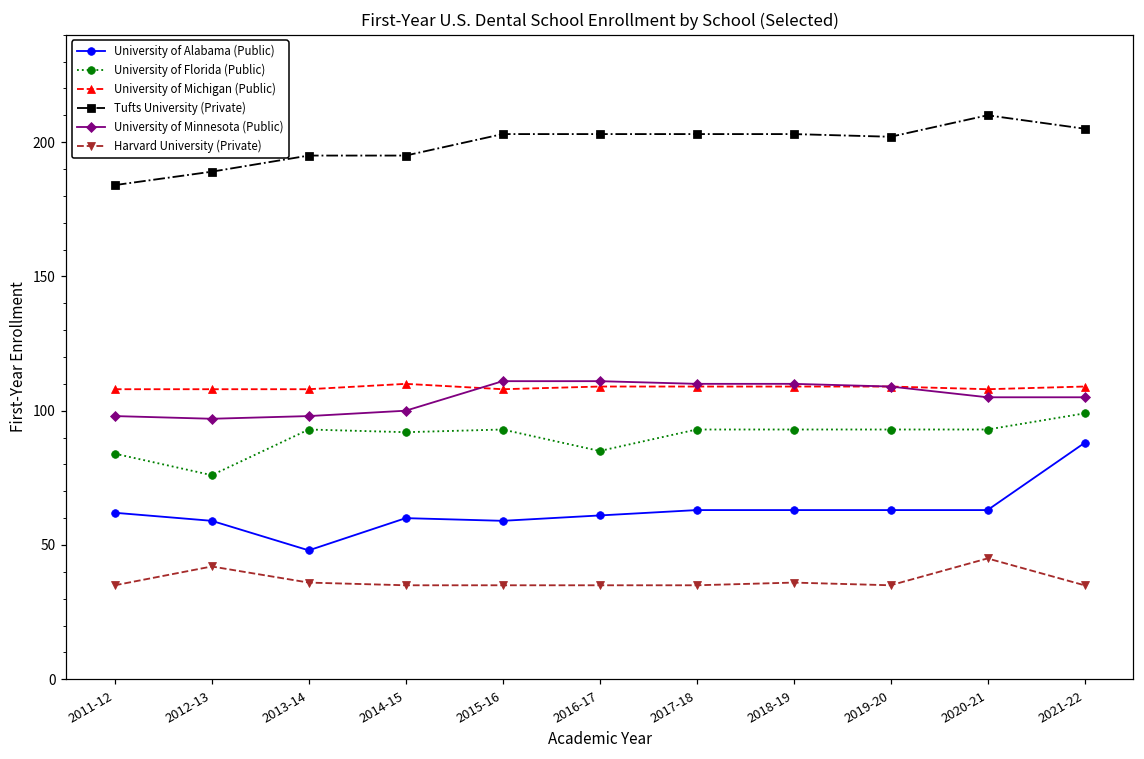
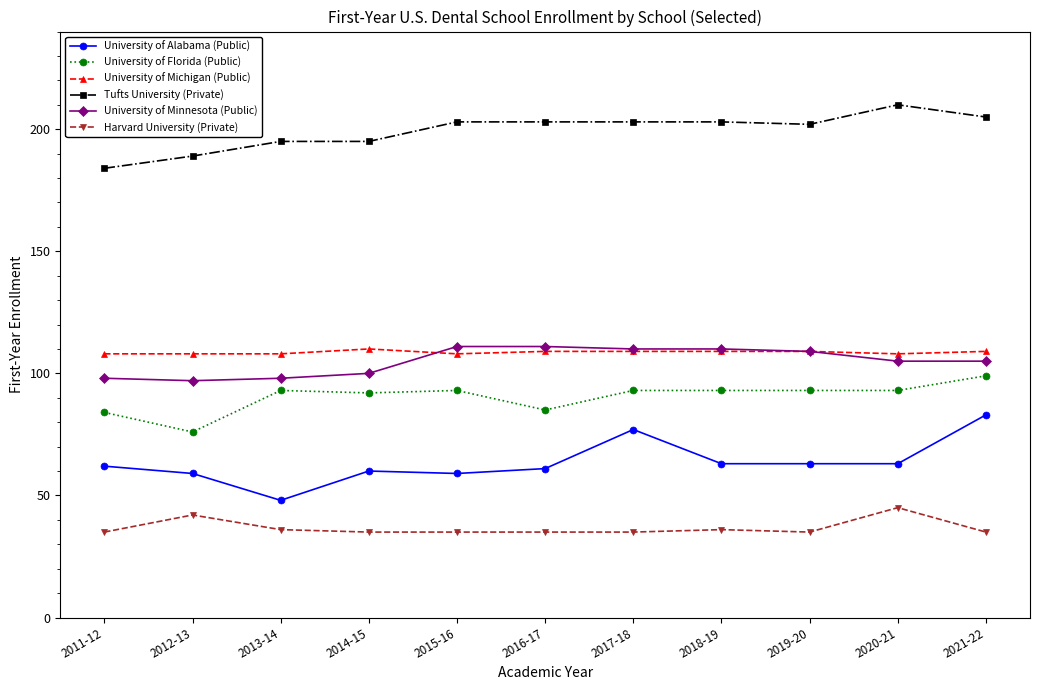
  {
    "University of Alabama (Public)": {
      "2011-12": 62,
      "2012-13": 59,
      "2013-14": 48,
      "2014-15": 60,
      "2015-16": 59,
      "2016-17": 61,
-     "2017-18": 63,
+     "2017-18": 77,
      "2018-19": 63,
      "2019-20": 63,
      "2020-21": 63,
-     "2021-22": 88
+     "2021-22": 83
    },
    "University of Florida (Public)": {
      "2011-12": 84,
      "2012-13": 76,
      "2013-14": 93,
      "2014-15": 92,
      "2015-16": 93,
      "2016-17": 85,
      "2017-18": 93,
      "2018-19": 93,
      "2019-20": 93,
      "2020-21": 93,
      "2021-22": 99
    },
    "University of Michigan (Public)": {
      "2011-12": 108,
      "2012-13": 108,
      "2013-14": 108,
      "2014-15": 110,
      "2015-16": 108,
      "2016-17": 109,
      "2020-21": 108,
      "2021-22": 109
    },
    "Tufts University (Private)": {
      "2011-12": 184,
      "2012-13": 189,
      "2013-14": 195,
      "2014-15": 195,
      "2015-16": 203,
      "2016-17": 203,
      "2017-18": 203,
      "2018-19": 203,
      "2019-20": 202,
      "2020-21": 210,
      "2021-22": 205
    },
    "University of Minnesota (Public)": {
      "2011-12": 98,
      "2012-13": 97,
      "2013-14": 98,
      "2014-15": 100,
      "2015-16": 111,
      "2016-17": 111,
      "2020-21": 105,
      "2021-22": 105
    },
    "Harvard University (Private)": {
      "2011-12": 35,
      "2012-13": 42,
      "2013-14": 36,
      "2014-15": 35,
      "2015-16": 35,
      "2016-17": 35,
      "2017-18": 35,
      "2018-19": 36,
      "2019-20": 35,
      "2020-21": 45,
      "2021-22": 35
    }
  }
